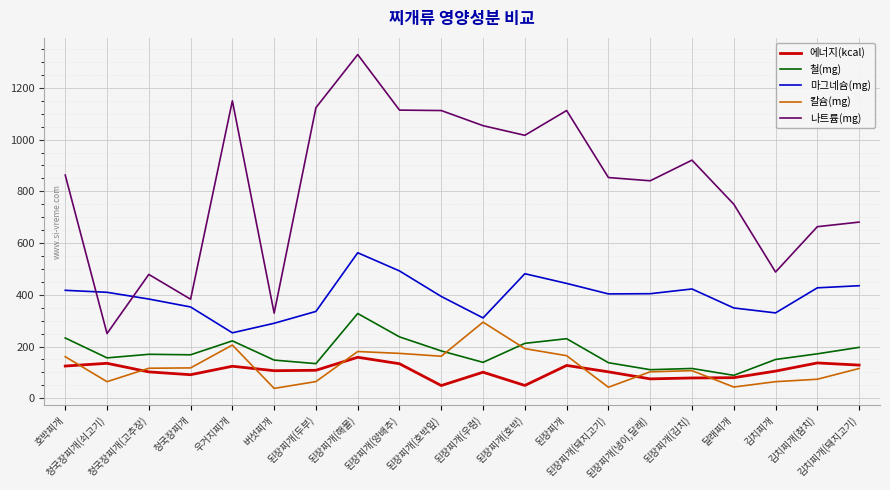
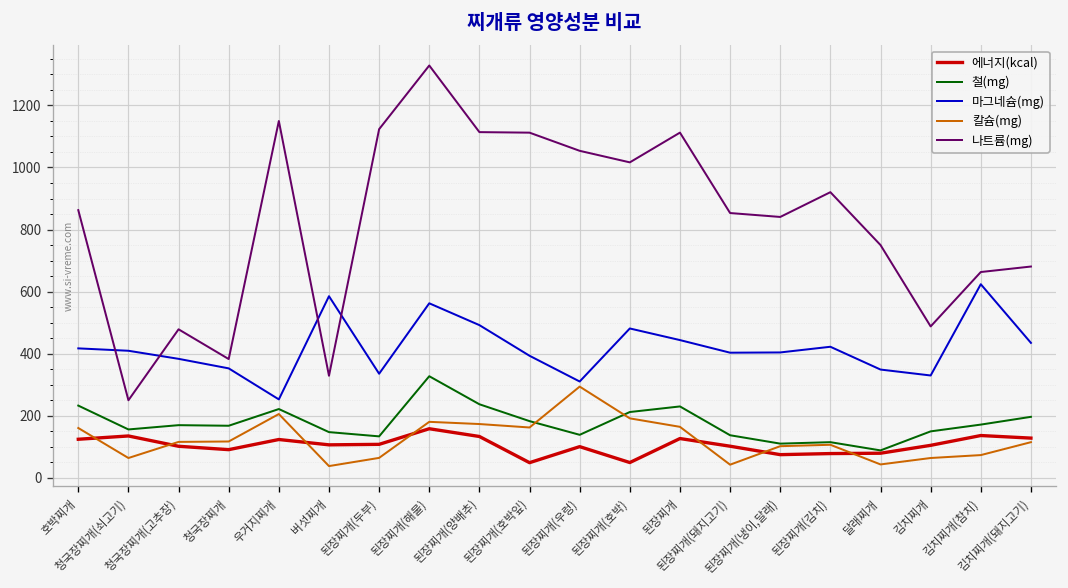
  {
    "에너지(kcal)": {
      "호박찌개": 120,
      "청국장찌개(쇠고기)": 140,
      "청국장찌개(고추장)": 100,
      "청국장찌개": 90,
      "우거지찌개": 120,
      "버섯찌개": 110,
      "된장찌개(두부)": 110,
      "된장찌개(해물)": 160,
      "된장찌개(양배추)": 130,
      "된장찌개(호박잎)": 50,
      "된장찌개(우렁)": 100,
      "된장찌개(호박)": 50,
      "된장찌개": 130,
      "된장찌개(돼지고기)": 100,
      "된장찌개(냉이,달래)": 80,
      "된장찌개(김치)": 80,
      "김치찌개": 110,
      "김치찌개(참치)": 140,
      "김치찌개(돼지고기)": 130
    },
    "철(mg)": {
      "호박찌개": 230,
      "청국장찌개(쇠고기)": 160,
      "청국장찌개(고추장)": 170,
      "청국장찌개": 170,
      "우거지찌개": 220,
      "버섯찌개": 150,
      "된장찌개(두부)": 130,
      "된장찌개(해물)": 330,
      "된장찌개(양배추)": 240,
      "된장찌개(호박잎)": 180,
      "된장찌개(우렁)": 140,
      "된장찌개(호박)": 210,
      "된장찌개": 230,
      "된장찌개(돼지고기)": 140,
      "김치찌개": 150,
      "김치찌개(참치)": 170,
      "김치찌개(돼지고기)": 200
    },
    "마그네슘(mg)": {
      "호박찌개": 420,
      "청국장찌개(쇠고기)": 410,
      "청국장찌개(고추장)": 380,
      "청국장찌개": 350,
      "우거지찌개": 250,
-     "버섯찌개": 290,
+     "버섯찌개": 590,
      "된장찌개(두부)": 340,
      "된장찌개(해물)": 560,
      "된장찌개(양배추)": 490,
      "된장찌개(호박잎)": 390,
      "된장찌개(우렁)": 310,
      "된장찌개(호박)": 480,
      "된장찌개": 440,
      "된장찌개(돼지고기)": 400,
      "된장찌개(냉이,달래)": 400,
      "된장찌개(김치)": 420,
      "달래찌개": 350,
      "김치찌개": 330,
-     "김치찌개(참치)": 430,
+     "김치찌개(참치)": 620,
      "김치찌개(돼지고기)": 440
    },
    "칼슘(mg)": {
      "호박찌개": 160,
      "청국장찌개(쇠고기)": 60,
      "청국장찌개(고추장)": 120,
      "청국장찌개": 120,
      "우거지찌개": 210,
      "버섯찌개": 40,
      "된장찌개(두부)": 60,
      "된장찌개(해물)": 180,
      "된장찌개(양배추)": 170,
      "된장찌개(호박잎)": 160,
      "된장찌개(우렁)": 290,
      "된장찌개(호박)": 190,
      "된장찌개": 160,
      "된장찌개(돼지고기)": 40,
      "달래찌개": 40,
      "김치찌개": 60,
      "김치찌개(참치)": 70,
      "김치찌개(돼지고기)": 120
    },
    "나트륨(mg)": {
      "호박찌개": 860,
      "청국장찌개(쇠고기)": 250,
      "청국장찌개(고추장)": 480,
      "청국장찌개": 380,
      "우거지찌개": 1150,
      "버섯찌개": 330,
      "된장찌개(두부)": 1120,
      "된장찌개(해물)": 1330,
      "된장찌개(양배추)": 1110,
      "된장찌개(호박잎)": 1110,
      "된장찌개(우렁)": 1050,
      "된장찌개(호박)": 1020,
      "된장찌개": 1110,
      "된장찌개(돼지고기)": 850,
      "된장찌개(냉이,달래)": 840,
      "된장찌개(김치)": 920,
      "달래찌개": 750,
      "김치찌개": 490,
      "김치찌개(참치)": 660,
      "김치찌개(돼지고기)": 680
    }
  }
